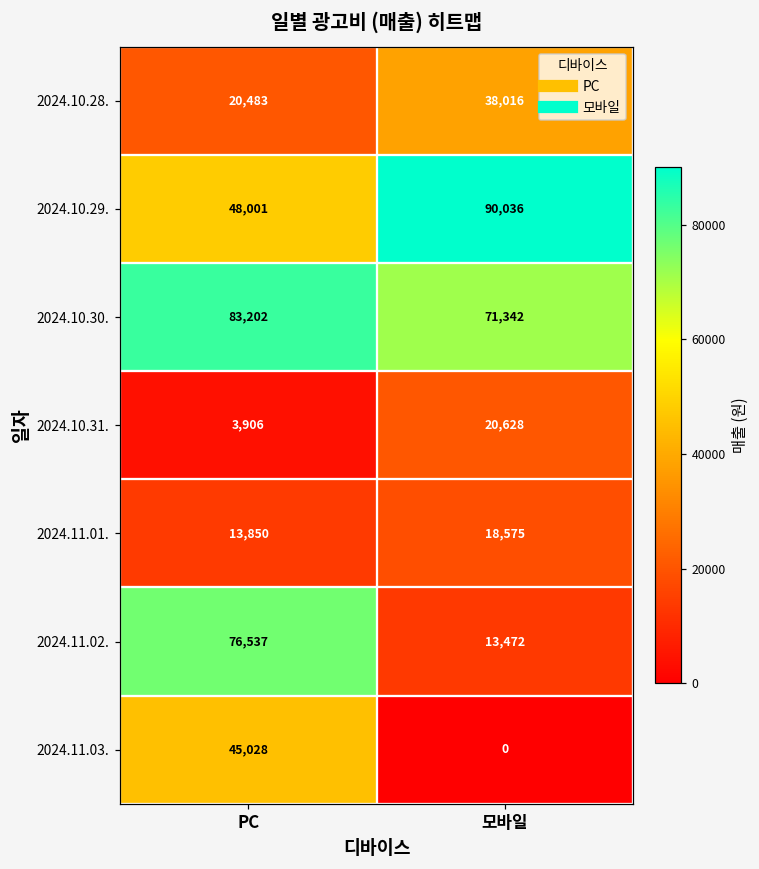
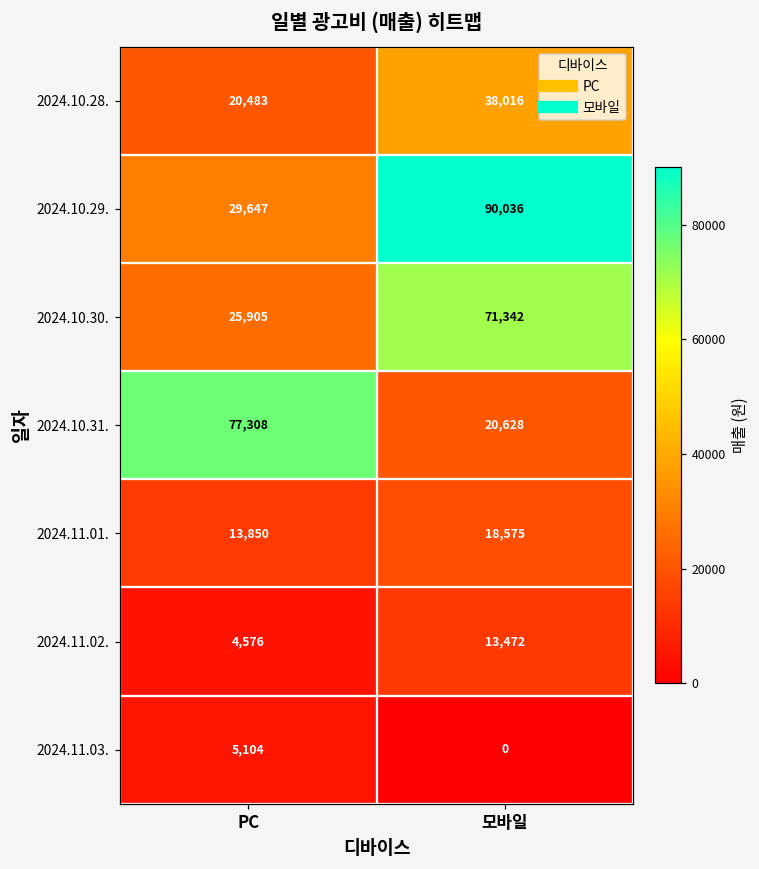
  {
    "2024.10.28.": {
      "PC": "20,483",
      "모바일": "38,016"
    },
    "2024.10.29.": {
-     "PC": "48,001",
+     "PC": "29,647",
      "모바일": "90,036"
    },
    "2024.10.30.": {
-     "PC": "83,202",
+     "PC": "25,905",
      "모바일": "71,342"
    },
    "2024.10.31.": {
-     "PC": "3,906",
+     "PC": "77,308",
      "모바일": "20,628"
    },
    "2024.11.01.": {
      "PC": "13,850",
      "모바일": "18,575"
    },
    "2024.11.02.": {
-     "PC": "76,537",
+     "PC": "4,576",
      "모바일": "13,472"
    },
    "2024.11.03.": {
-     "PC": "45,028",
+     "PC": "5,104",
      "모바일": "0"
    }
  }
